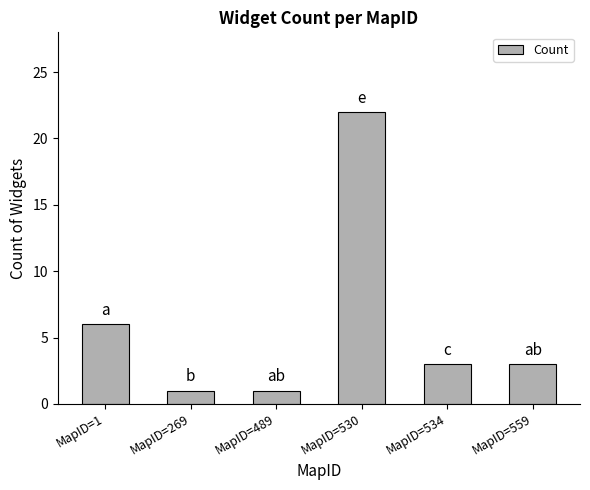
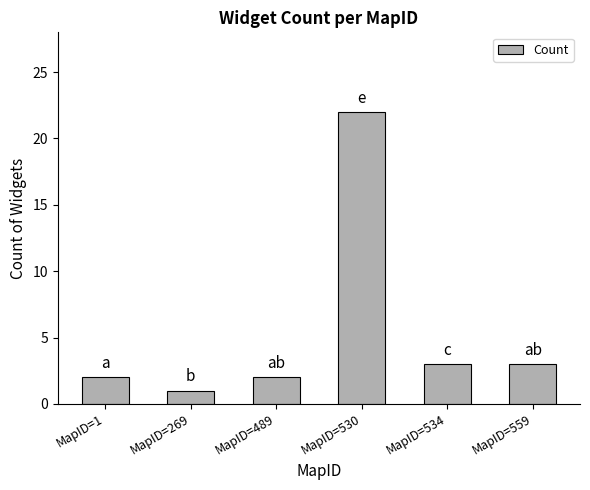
  {
-   "MapID=1": 6,
+   "MapID=1": 2,
    "MapID=269": 1,
-   "MapID=489": 1,
+   "MapID=489": 2,
    "MapID=530": 22,
    "MapID=534": 3,
    "MapID=559": 3
  }
